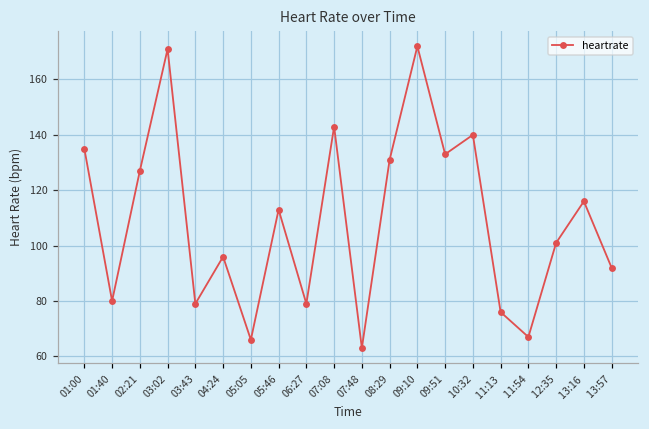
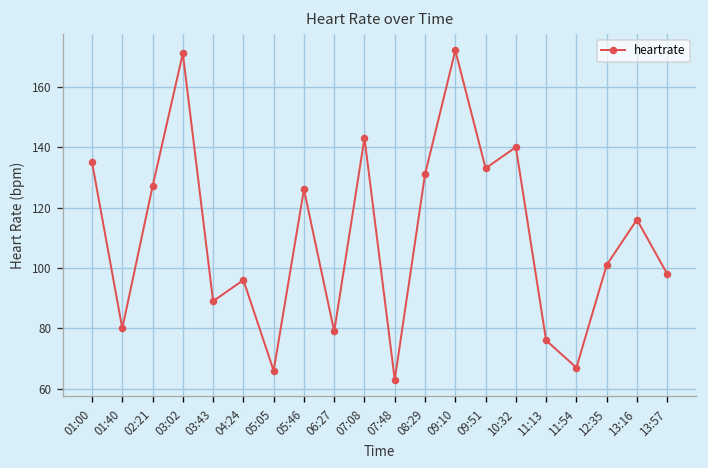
  {
    "01:00": 135,
    "01:40": 80,
    "02:21": 127,
    "03:02": 171,
-   "03:43": 79,
+   "03:43": 89,
    "04:24": 96,
    "05:05": 66,
-   "05:46": 113,
+   "05:46": 126,
    "06:27": 79,
    "07:08": 143,
    "07:48": 63,
    "08:29": 131,
    "09:10": 172,
    "09:51": 133,
    "10:32": 140,
    "11:13": 76,
    "11:54": 67,
    "12:35": 101,
    "13:16": 116,
-   "13:57": 92
+   "13:57": 98
  }
